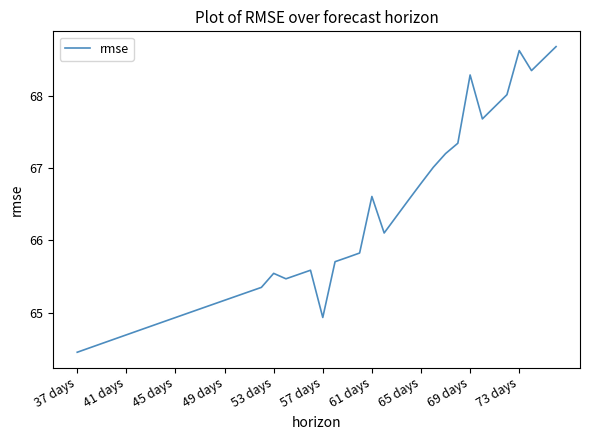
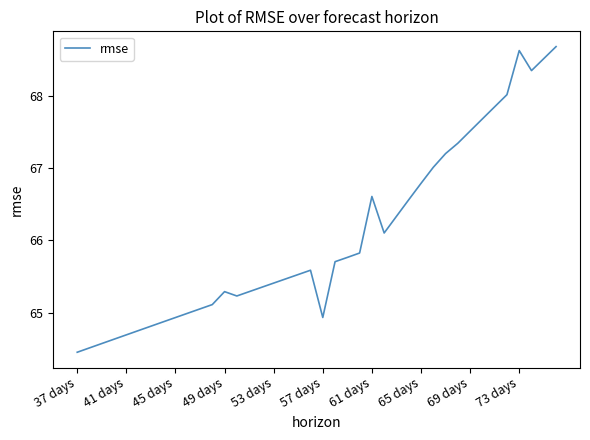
  {
    "37 days": 64.5,
    "41 days": 64.7,
    "45 days": 64.9,
-   "49 days": 65.2,
-   "53 days": 65.5,
+   "49 days": 65.3,
+   "53 days": 65.4,
    "57 days": 64.9,
    "61 days": 66.6,
    "65 days": 66.8,
-   "69 days": 68.3,
+   "69 days": 67.5,
    "73 days": 68.6
  }
